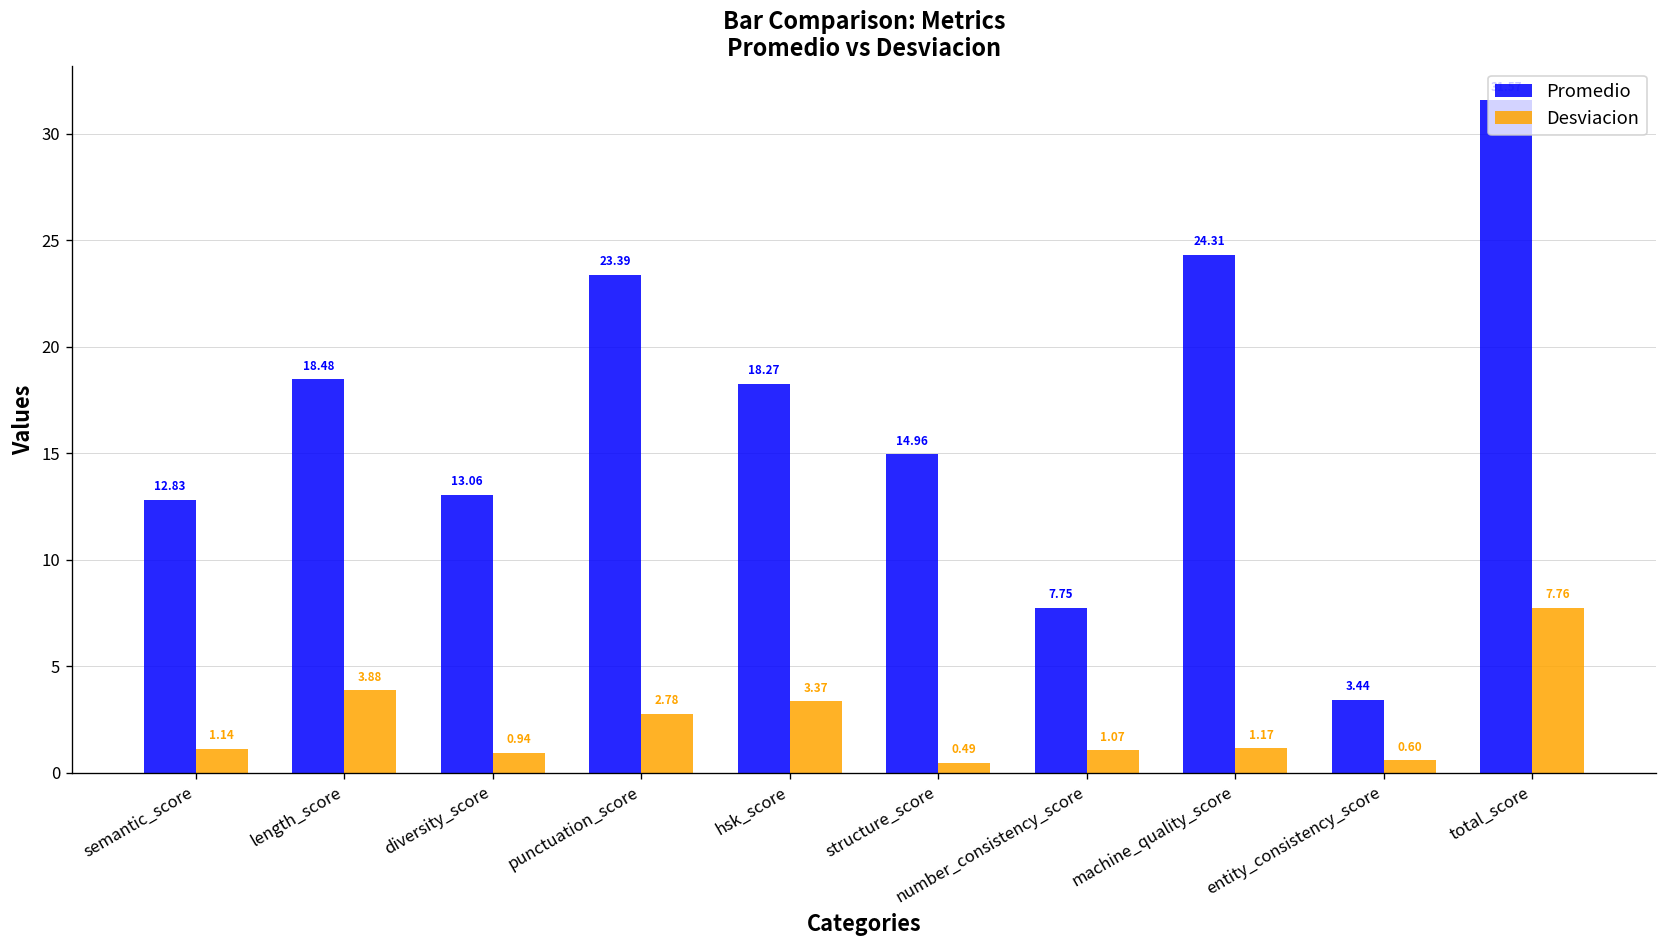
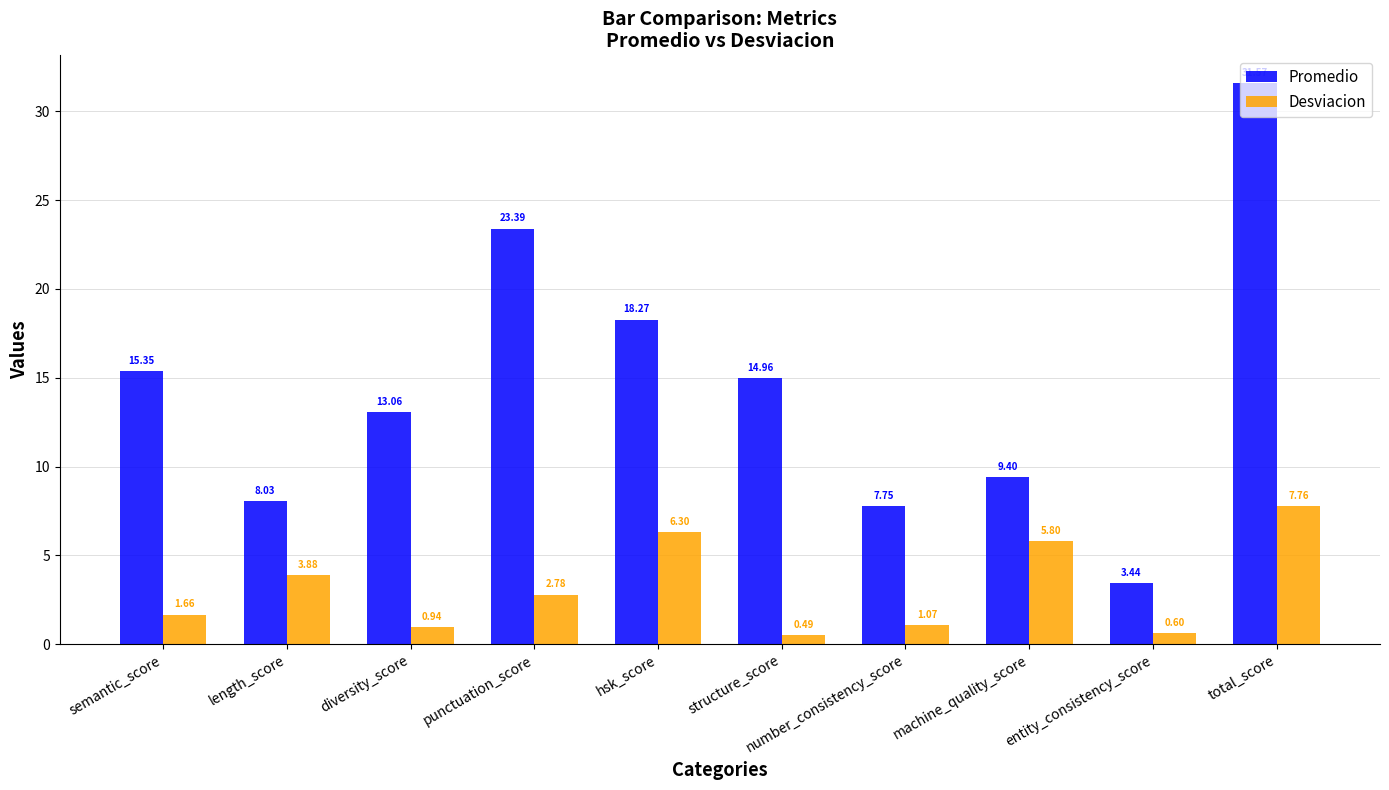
  {
    "Promedio": {
-     "semantic_score": 12.83,
-     "length_score": 18.48,
+     "semantic_score": 15.35,
+     "length_score": 8.03,
      "diversity_score": 13.06,
      "punctuation_score": 23.39,
      "hsk_score": 18.27,
      "structure_score": 14.96,
      "number_consistency_score": 7.75,
-     "machine_quality_score": 24.31,
+     "machine_quality_score": 9.40,
      "entity_consistency_score": 3.44
    },
    "Desviacion": {
-     "semantic_score": 1.14,
+     "semantic_score": 1.66,
      "length_score": 3.88,
      "diversity_score": 0.94,
      "punctuation_score": 2.78,
-     "hsk_score": 3.37,
+     "hsk_score": 6.30,
      "structure_score": 0.49,
      "number_consistency_score": 1.07,
-     "machine_quality_score": 1.17,
+     "machine_quality_score": 5.80,
      "entity_consistency_score": 0.60,
      "total_score": 7.76
    }
  }
